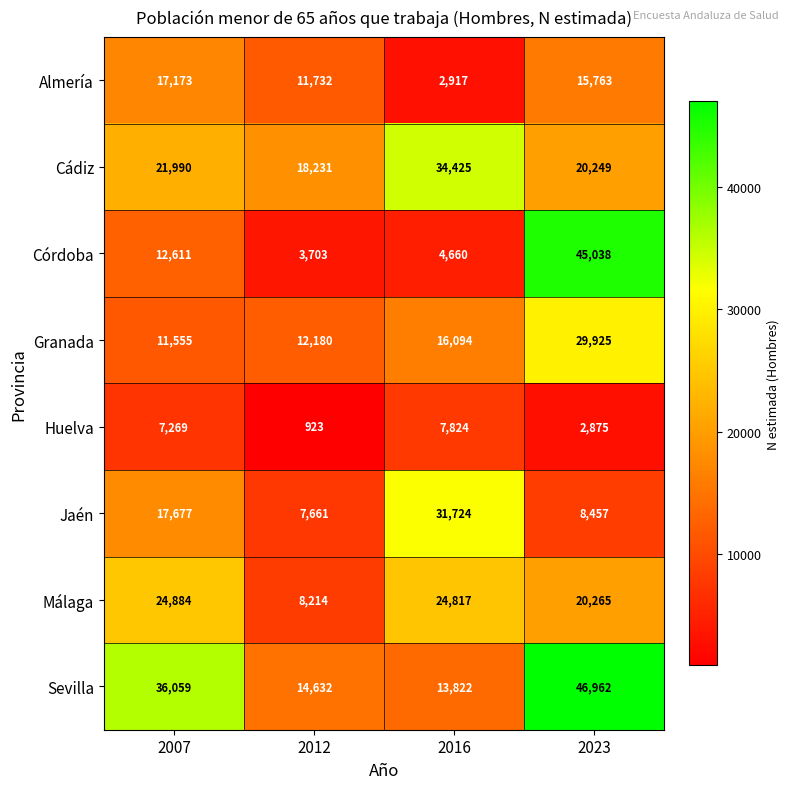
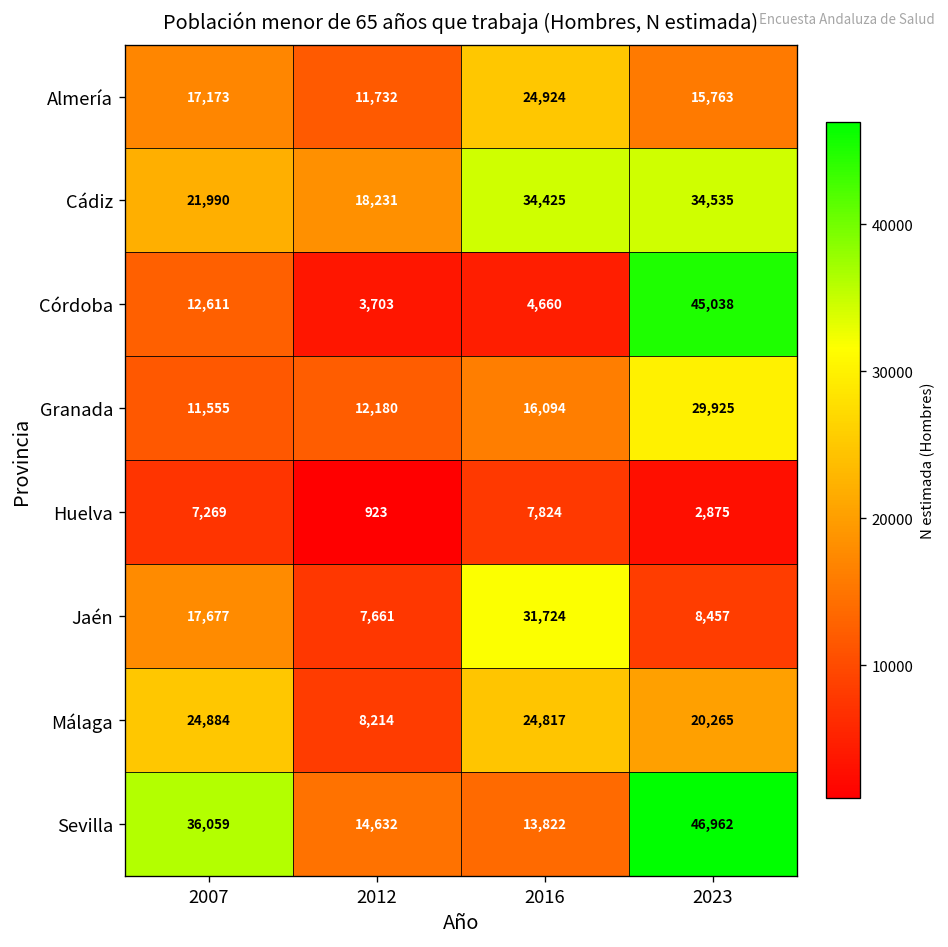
  {
    "Almería": {
      "2007": "17,173",
      "2012": "11,732",
-     "2016": "2,917",
+     "2016": "24,924",
      "2023": "15,763"
    },
    "Cádiz": {
      "2007": "21,990",
      "2012": "18,231",
      "2016": "34,425",
-     "2023": "20,249"
+     "2023": "34,535"
    },
    "Córdoba": {
      "2007": "12,611",
      "2012": "3,703",
      "2016": "4,660",
      "2023": "45,038"
    },
    "Granada": {
      "2007": "11,555",
      "2012": "12,180",
      "2016": "16,094",
      "2023": "29,925"
    },
    "Huelva": {
      "2007": "7,269",
      "2012": "923",
      "2016": "7,824",
      "2023": "2,875"
    },
    "Jaén": {
      "2007": "17,677",
      "2012": "7,661",
      "2016": "31,724",
      "2023": "8,457"
    },
    "Málaga": {
      "2007": "24,884",
      "2012": "8,214",
      "2016": "24,817",
      "2023": "20,265"
    },
    "Sevilla": {
      "2007": "36,059",
      "2012": "14,632",
      "2016": "13,822",
      "2023": "46,962"
    }
  }
